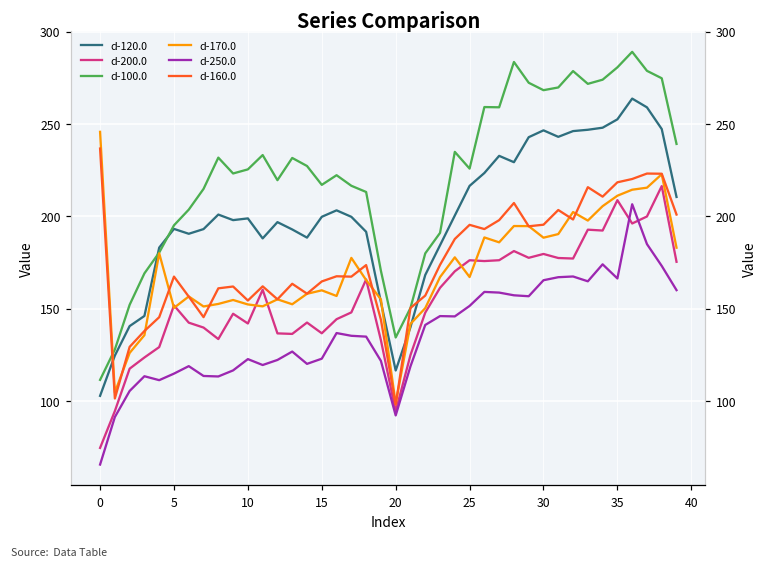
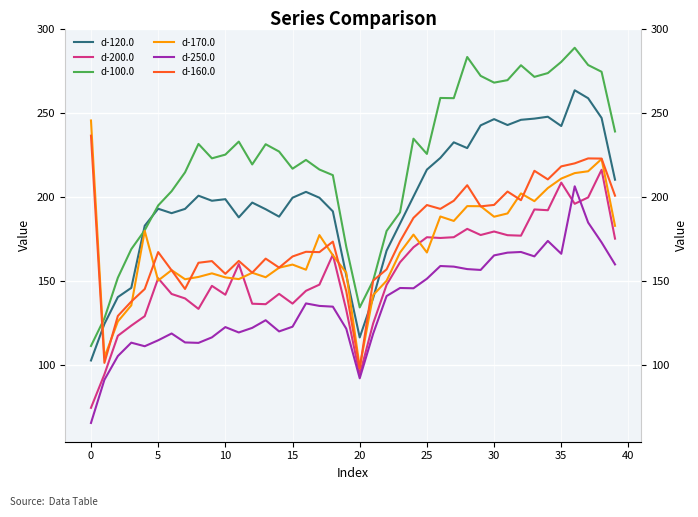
  {
    "d-120.0": {
      "0": 103,
      "5": 193,
      "10": 199,
      "15": 200,
      "20": 117,
      "25": 216,
      "30": 247,
-     "35": 252
+     "35": 242
    },
    "d-200.0": {
      "0": 75,
      "10": 142,
      "15": 137,
      "20": 94,
      "25": 176,
      "30": 180,
      "35": 209
    },
    "d-100.0": {
      "0": 112,
      "5": 195,
      "10": 225,
      "15": 217,
      "20": 134,
      "25": 226,
      "30": 268,
      "35": 281
    },
    "d-170.0": {
      "0": 246,
      "10": 152,
      "15": 160,
      "25": 167,
      "30": 188,
      "35": 211
    },
    "d-250.0": {
      "0": 66,
      "5": 115,
      "10": 123,
      "15": 123,
      "20": 92,
      "25": 152,
      "30": 165,
      "35": 166
    },
    "d-160.0": {
      "0": 237,
      "5": 167,
      "10": 154,
      "15": 165,
      "25": 195,
      "30": 195,
      "35": 218
    }
  }
